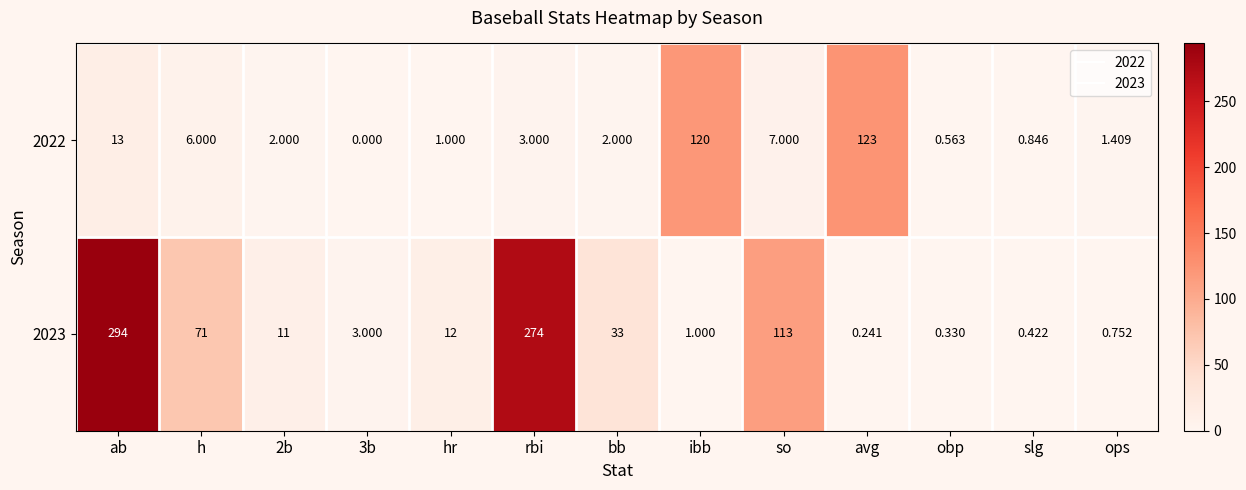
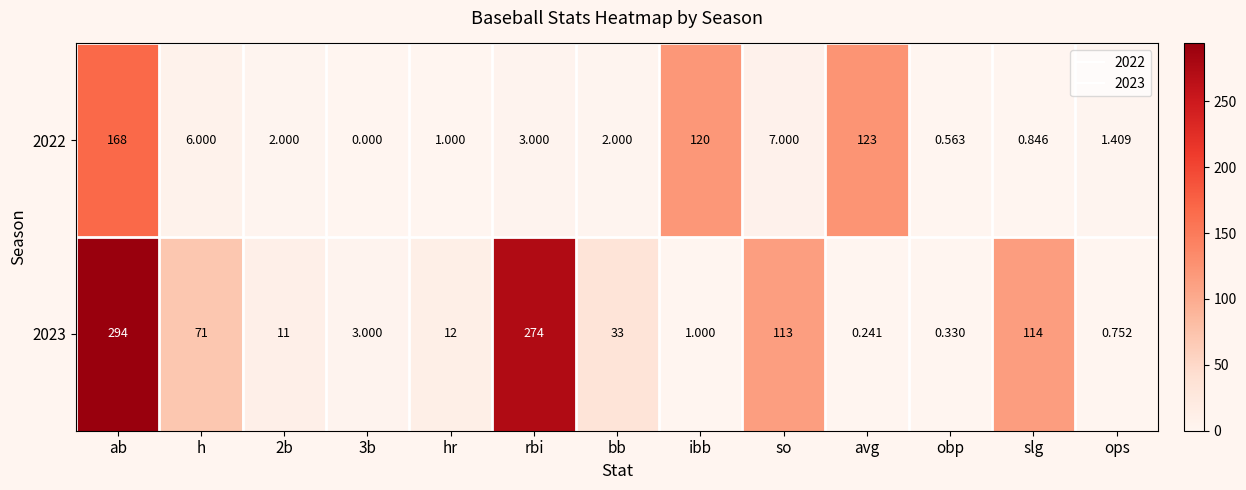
  {
    "2022": {
-     "ab": 13,
+     "ab": 168,
      "h": 6.000,
      "2b": 2.000,
      "3b": 0.000,
      "hr": 1.000,
      "rbi": 3.000,
      "bb": 2.000,
      "ibb": 120,
      "so": 7.000,
      "avg": 123,
      "obp": 0.563,
      "slg": 0.846,
      "ops": 1.409
    },
    "2023": {
      "ab": 294,
      "h": 71,
      "2b": 11,
      "3b": 3.000,
      "hr": 12,
      "rbi": 274,
      "bb": 33,
      "ibb": 1.000,
      "so": 113,
      "avg": 0.241,
      "obp": 0.330,
-     "slg": 0.422,
+     "slg": 114,
      "ops": 0.752
    }
  }
